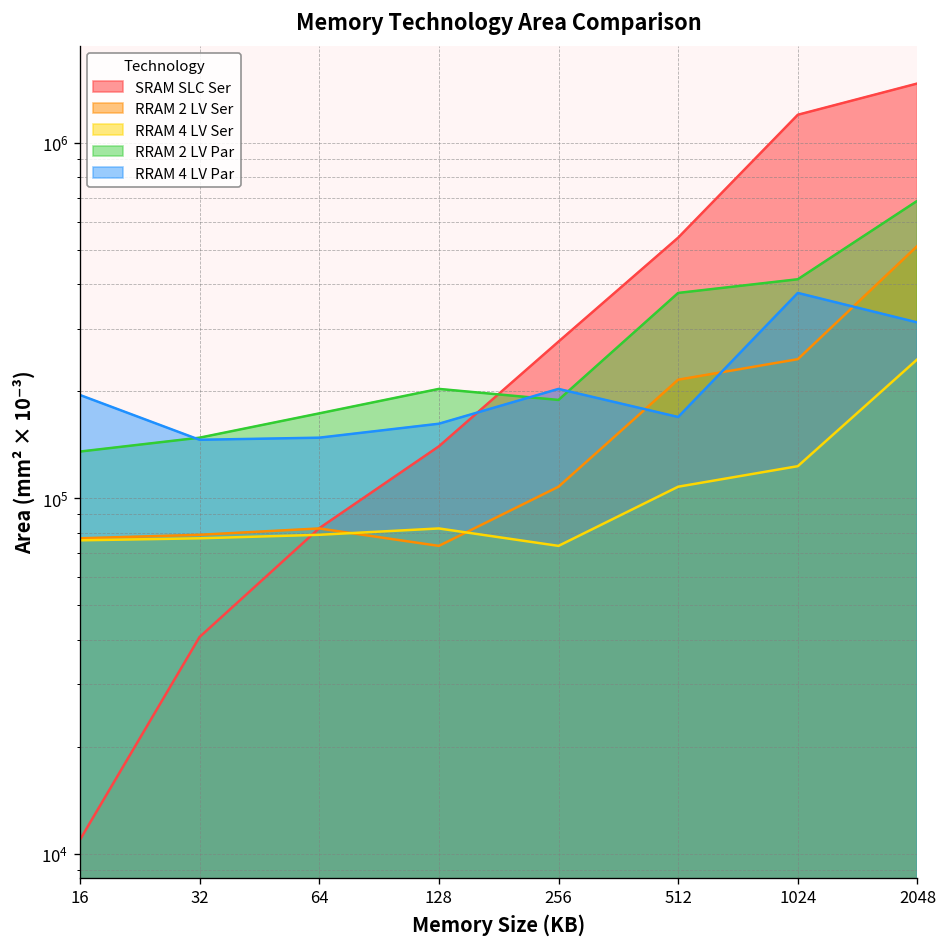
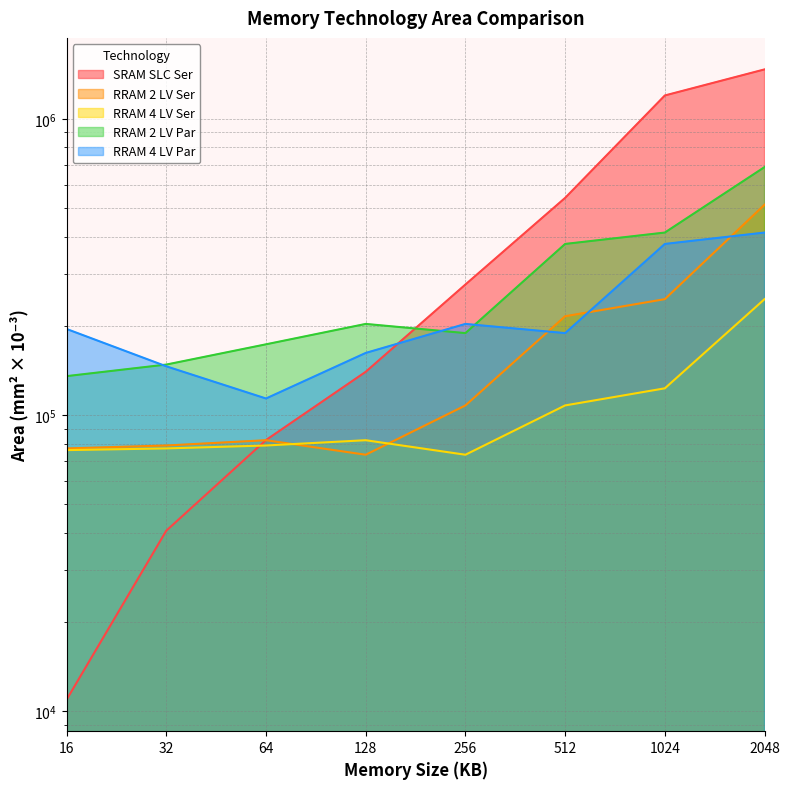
  {
    "SRAM SLC Ser": {
      "16": 10900,
      "32": 41000,
      "128": 140000,
      "256": 280000,
      "512": 540000,
      "1024": 1200000,
      "2048": 1500000
    },
    "RRAM 2 LV Par": {
      "16": 140000,
      "64": 170000,
      "128": 200000,
      "256": 190000,
      "512": 380000,
      "1024": 410000,
      "2048": 690000
    },
    "RRAM 4 LV Par": {
      "16": 200000,
-     "64": 150000,
+     "64": 114000,
      "128": 160000,
      "256": 200000,
-     "512": 170000,
+     "512": 190000,
      "1024": 380000,
-     "2048": 310000
+     "2048": 410000
    }
  }
